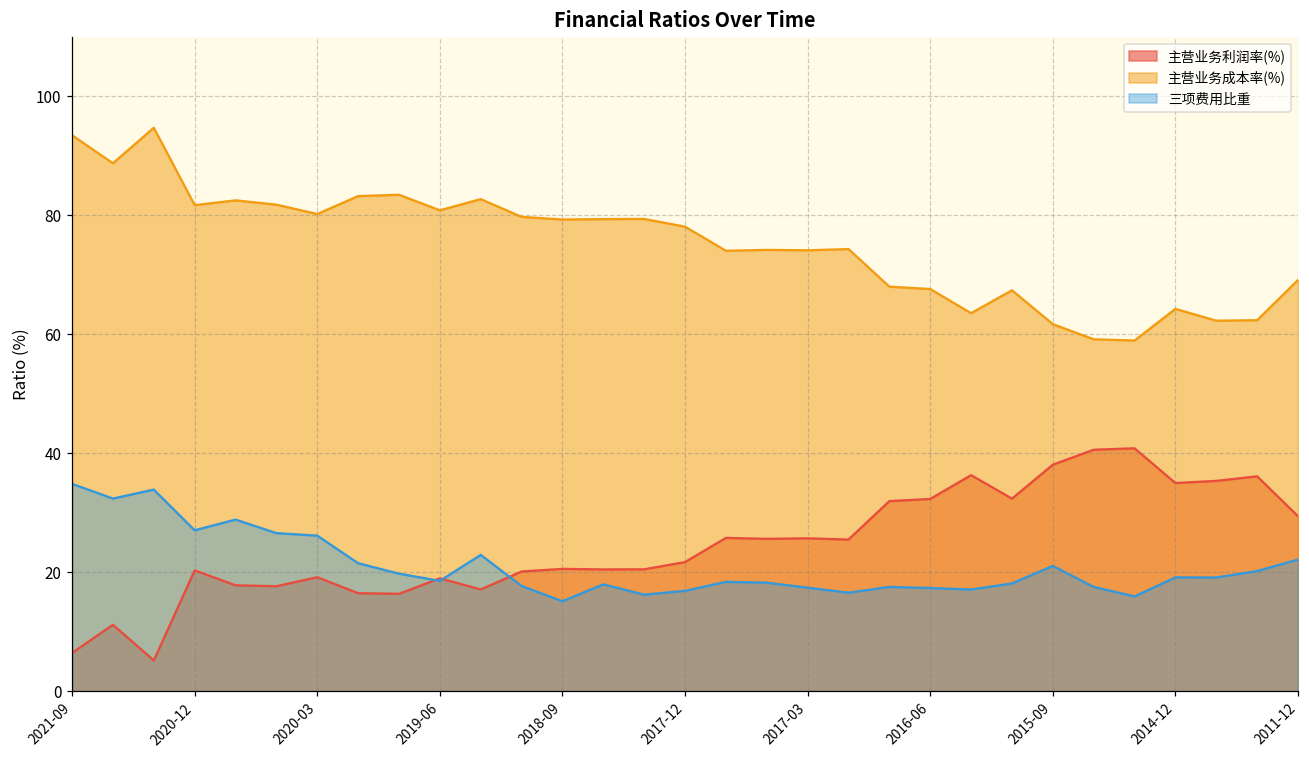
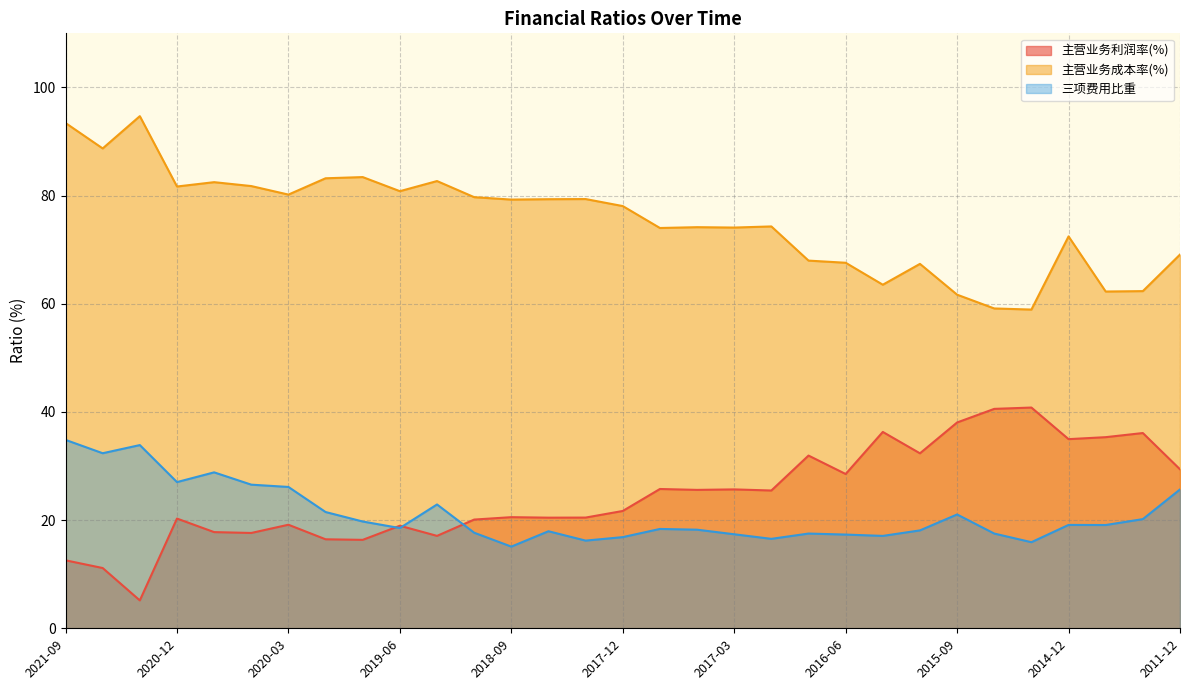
  {
    "主营业务利润率(%)": {
-     "2021-09": 6,
+     "2021-09": 13,
      "2020-12": 20,
      "2020-03": 19,
      "2018-09": 21,
      "2017-12": 22,
      "2017-03": 26,
-     "2016-06": 32,
+     "2016-06": 29,
      "2015-09": 38,
      "2014-12": 35,
      "2011-12": 29
    },
    "主营业务成本率(%)": {
      "2021-09": 93,
      "2020-12": 82,
      "2020-03": 80,
      "2019-06": 81,
      "2018-09": 79,
      "2017-12": 78,
      "2017-03": 74,
      "2016-06": 68,
      "2015-09": 62,
-     "2014-12": 64,
+     "2014-12": 72,
      "2011-12": 69
    },
    "三项费用比重": {
      "2021-09": 35,
      "2020-12": 27,
      "2020-03": 26,
      "2018-09": 15,
      "2017-12": 17,
      "2017-03": 17,
      "2016-06": 17,
      "2015-09": 21,
      "2014-12": 19,
-     "2011-12": 22
+     "2011-12": 26
    }
  }
